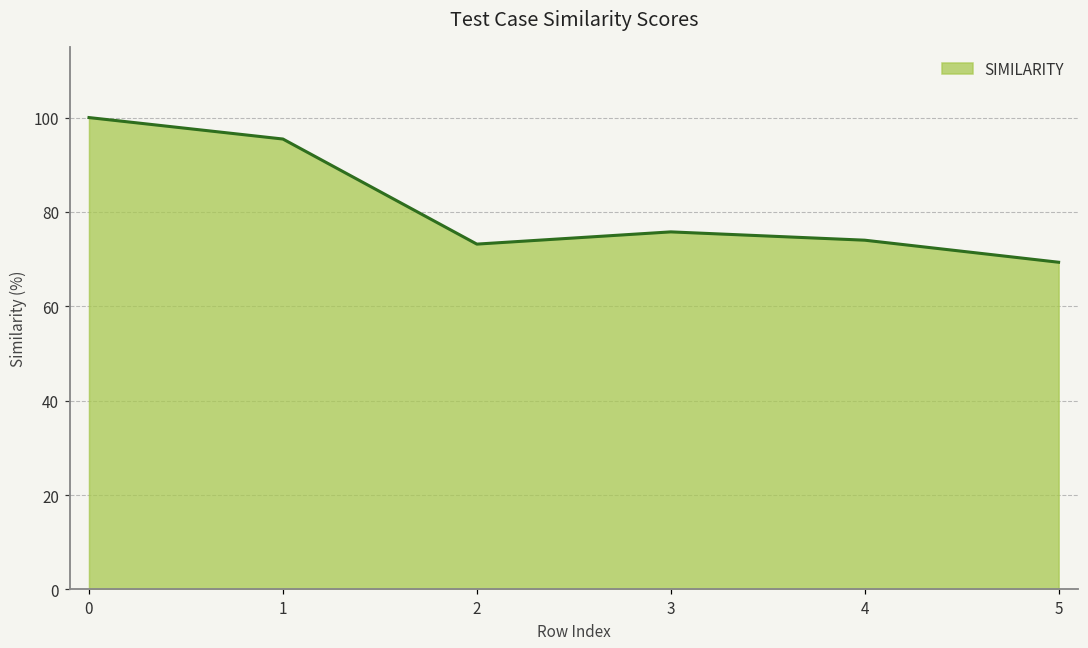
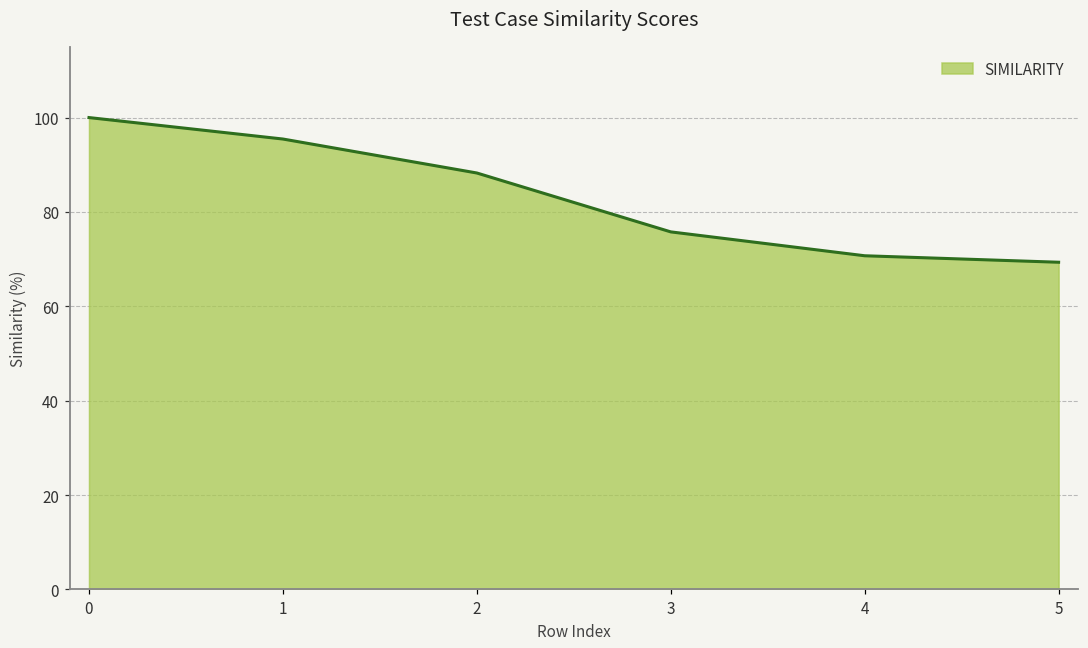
  {
    "0": 100,
    "1": 95,
-   "2": 73,
+   "2": 88,
    "3": 76,
-   "4": 74,
+   "4": 71,
    "5": 69
  }
